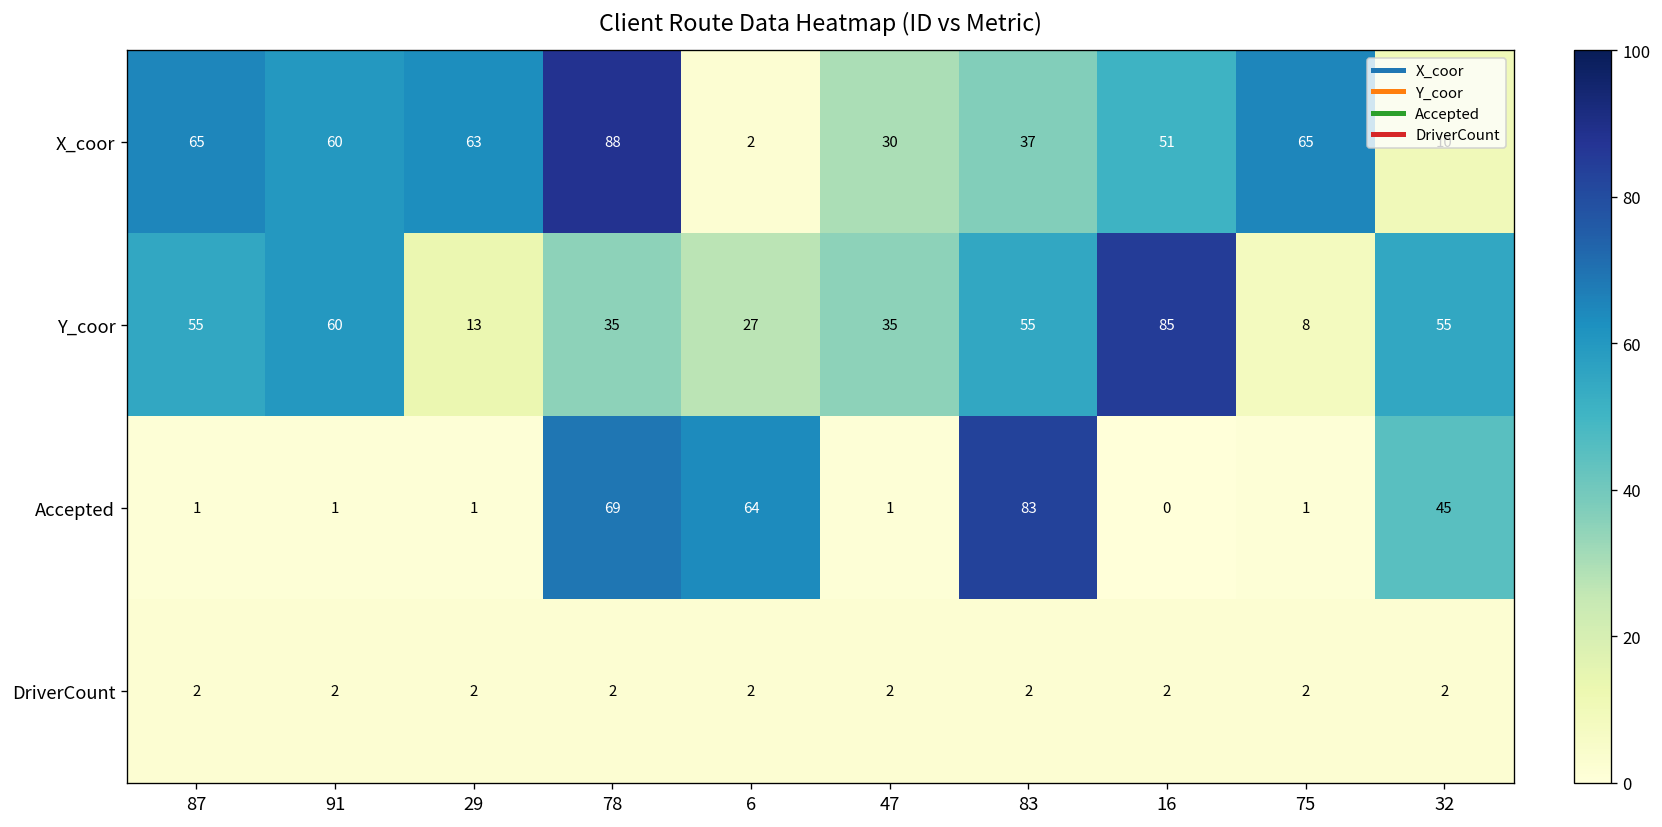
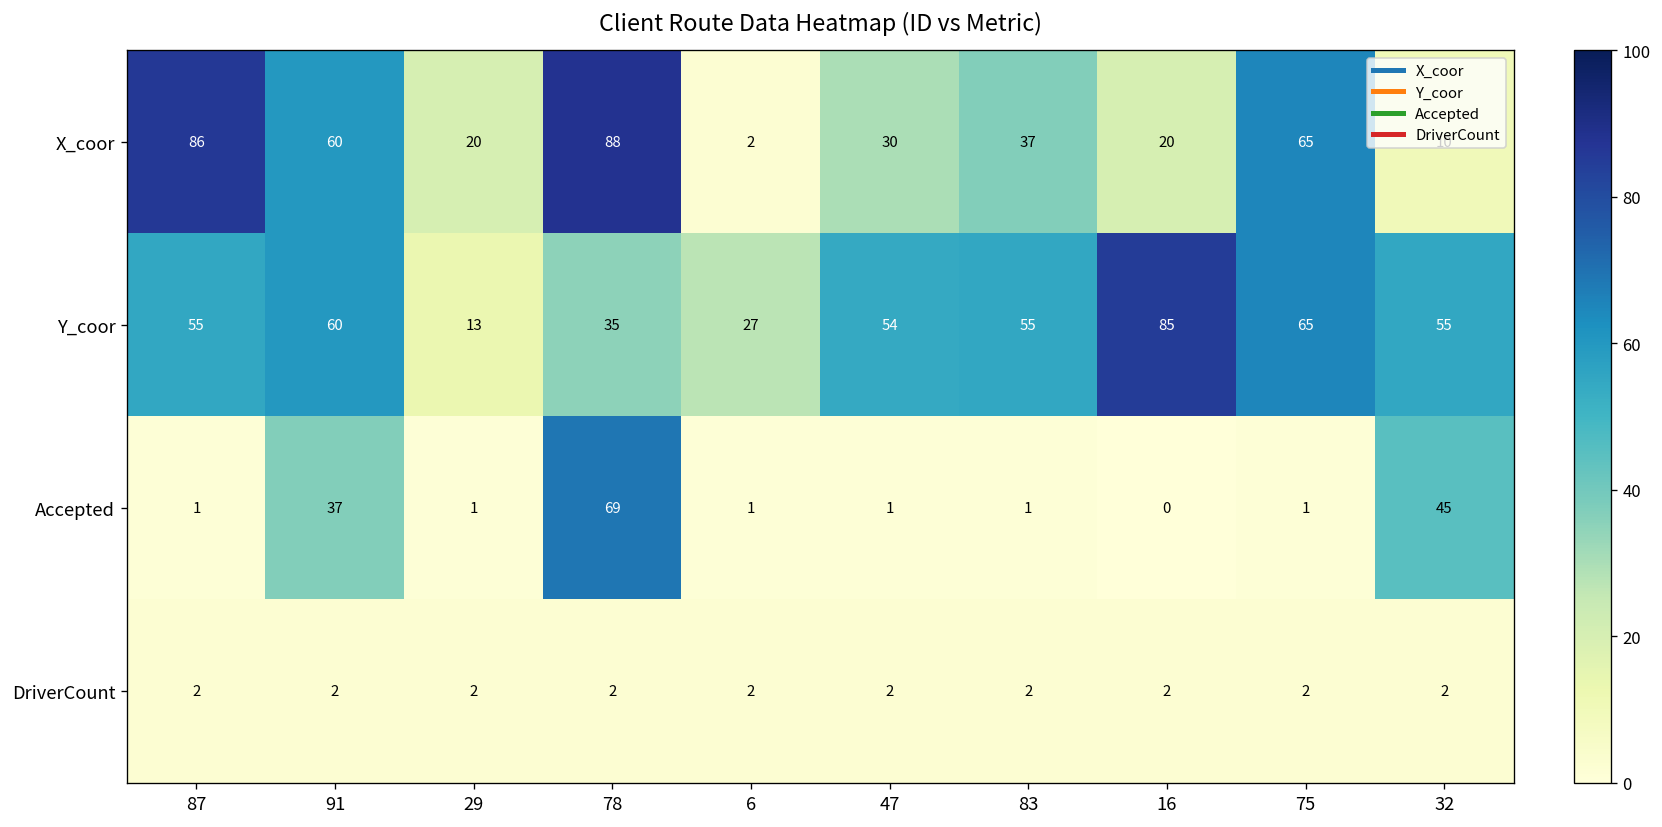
  {
    "X_coor": {
-     "87": 65,
+     "87": 86,
      "91": 60,
-     "29": 63,
+     "29": 20,
      "78": 88,
      "6": 2,
      "47": 30,
      "83": 37,
-     "16": 51,
+     "16": 20,
      "75": 65
    },
    "Y_coor": {
      "87": 55,
      "91": 60,
      "29": 13,
      "78": 35,
      "6": 27,
-     "47": 35,
+     "47": 54,
      "83": 55,
      "16": 85,
-     "75": 8,
+     "75": 65,
      "32": 55
    },
    "Accepted": {
      "87": 1,
-     "91": 1,
+     "91": 37,
      "29": 1,
      "78": 69,
-     "6": 64,
+     "6": 1,
      "47": 1,
-     "83": 83,
+     "83": 1,
      "16": 0,
      "75": 1,
      "32": 45
    },
    "DriverCount": {
      "87": 2,
      "91": 2,
      "29": 2,
      "78": 2,
      "6": 2,
      "47": 2,
      "83": 2,
      "16": 2,
      "75": 2,
      "32": 2
    }
  }
